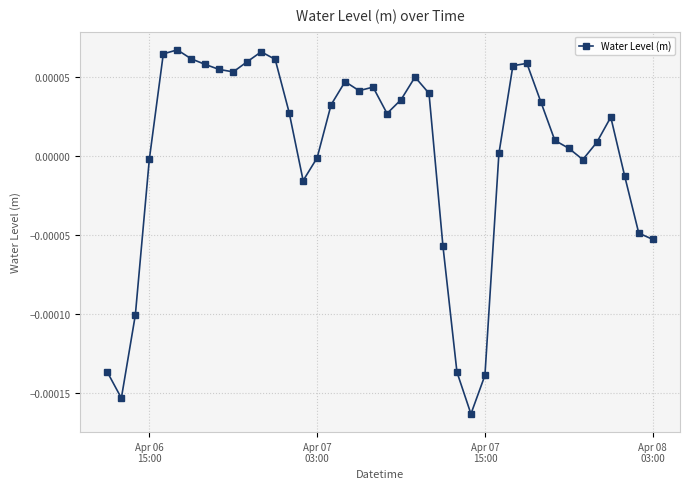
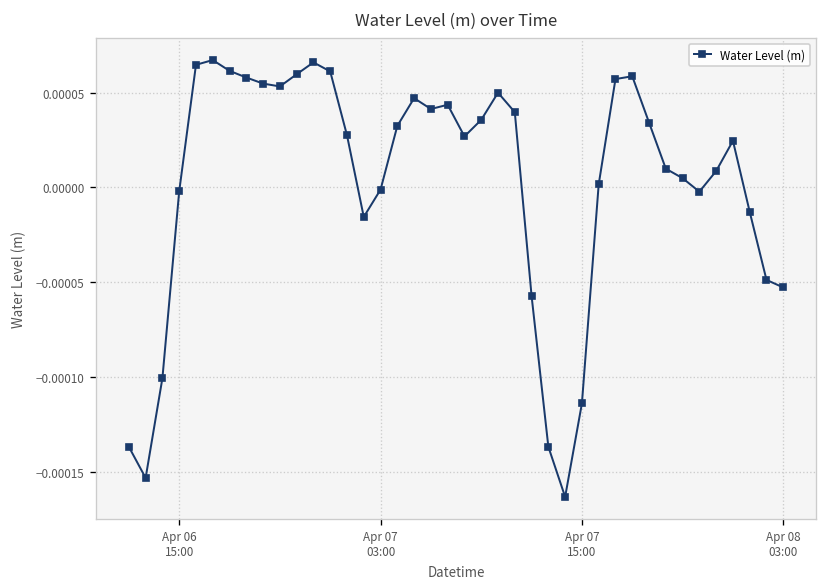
  {
    "Apr 06 15:00": -0.000002,
    "Apr 07 03:00": -0.000001,
-   "Apr 07 15:00": -0.000139,
+   "Apr 07 15:00": -0.000114,
    "Apr 08 03:00": -0.000053
  }
